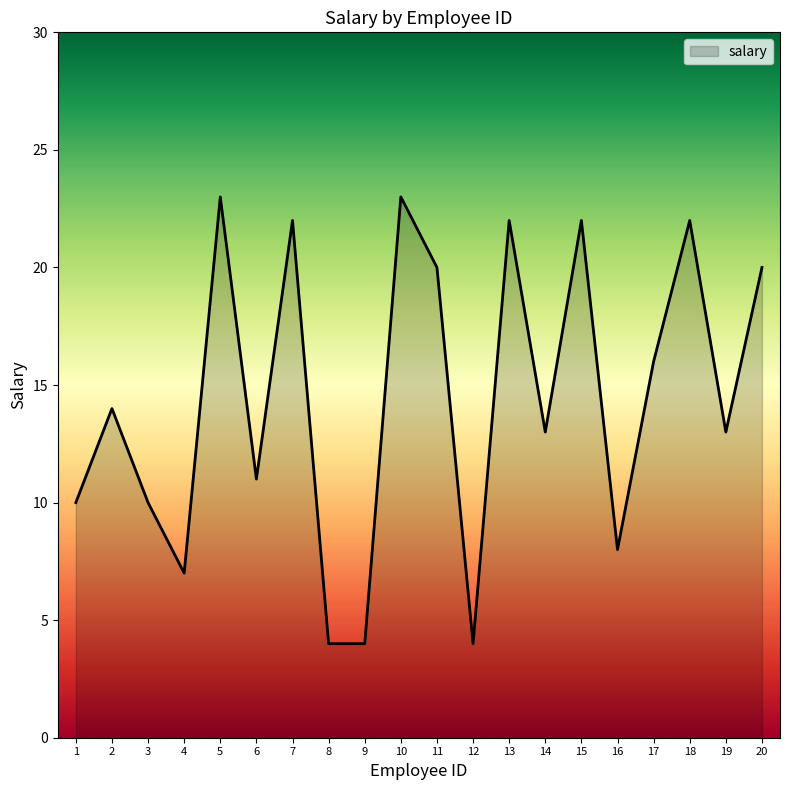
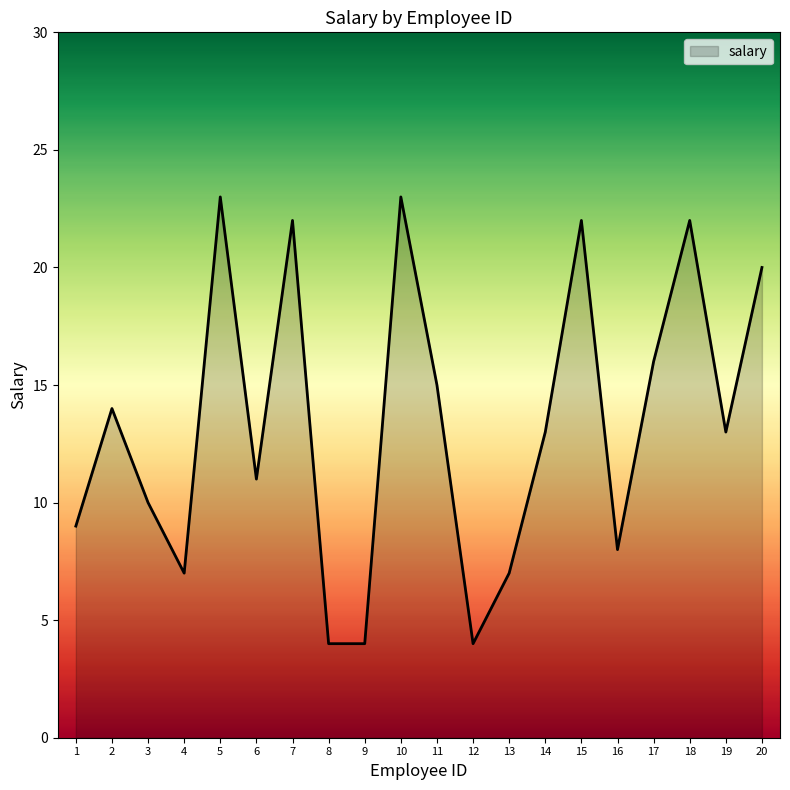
  {
-   "1": 10,
+   "1": 9,
    "2": 14,
    "3": 10,
    "4": 7,
    "5": 23,
    "6": 11,
    "7": 22,
    "8": 4,
    "9": 4,
    "10": 23,
-   "11": 20,
+   "11": 15,
    "12": 4,
-   "13": 22,
+   "13": 7,
    "14": 13,
    "15": 22,
    "16": 8,
    "17": 16,
    "18": 22,
    "19": 13,
    "20": 20
  }
